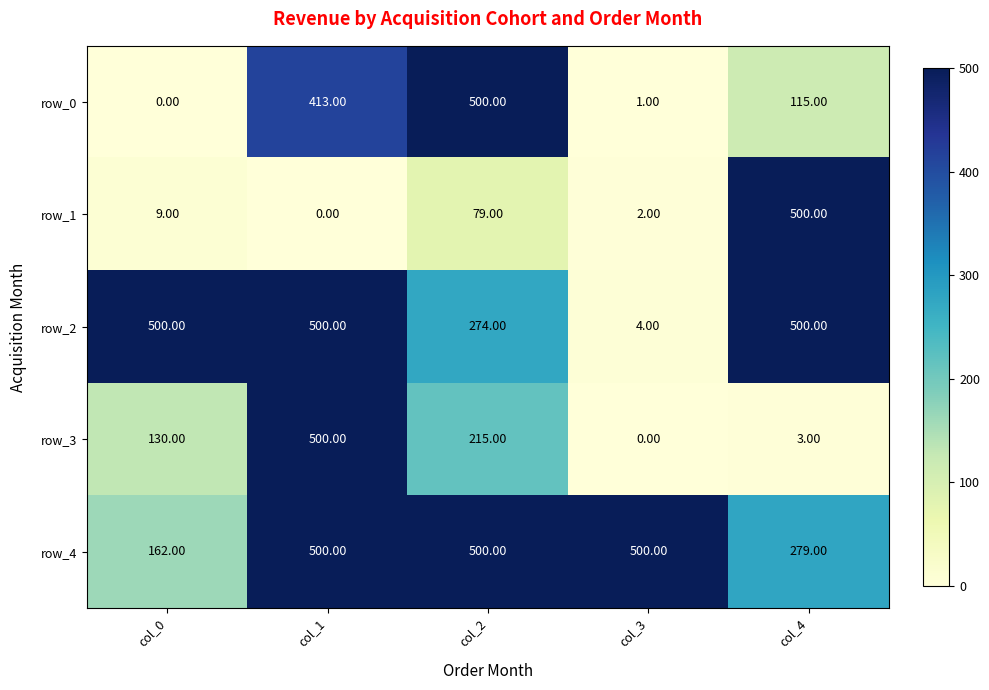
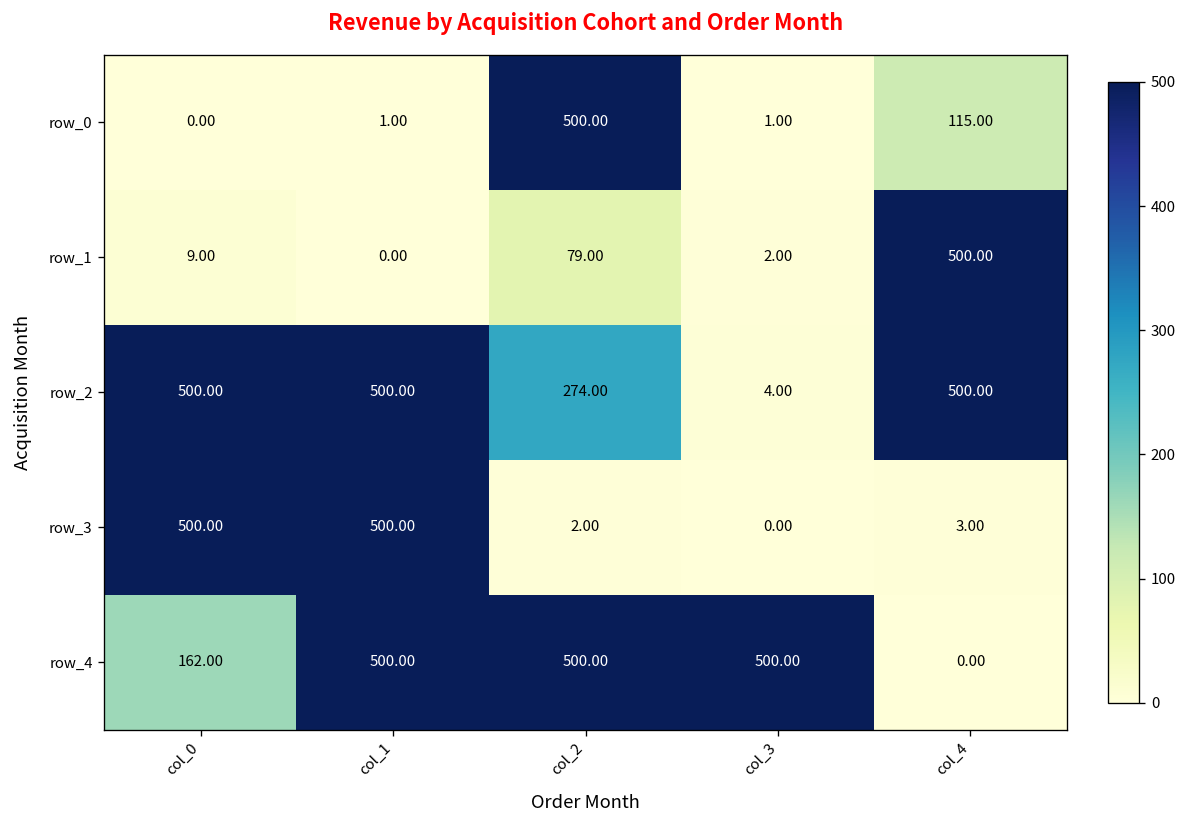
  {
    "row_0": {
      "col_0": 0.00,
-     "col_1": 413.00,
+     "col_1": 1.00,
      "col_2": 500.00,
      "col_3": 1.00,
      "col_4": 115.00
    },
    "row_1": {
      "col_0": 9.00,
      "col_1": 0.00,
      "col_2": 79.00,
      "col_3": 2.00,
      "col_4": 500.00
    },
    "row_2": {
      "col_0": 500.00,
      "col_1": 500.00,
      "col_2": 274.00,
      "col_3": 4.00,
      "col_4": 500.00
    },
    "row_3": {
-     "col_0": 130.00,
+     "col_0": 500.00,
      "col_1": 500.00,
-     "col_2": 215.00,
+     "col_2": 2.00,
      "col_3": 0.00,
      "col_4": 3.00
    },
    "row_4": {
      "col_0": 162.00,
      "col_1": 500.00,
      "col_2": 500.00,
      "col_3": 500.00,
-     "col_4": 279.00
+     "col_4": 0.00
    }
  }
